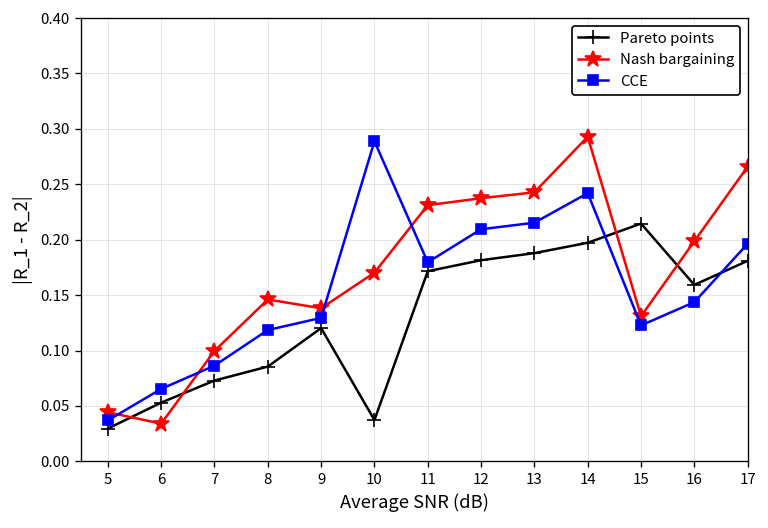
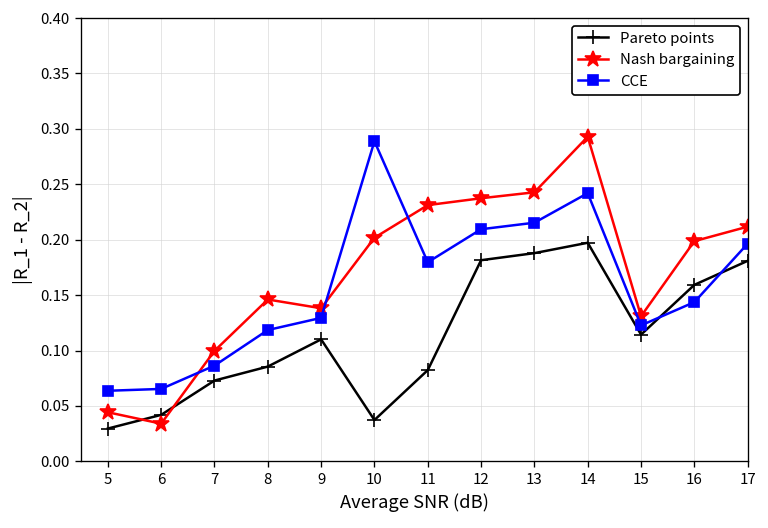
  {
    "Pareto points": {
      "5": 0.03,
-     "6": 0.05,
+     "6": 0.04,
      "7": 0.07,
      "8": 0.09,
-     "9": 0.12,
+     "9": 0.11,
      "10": 0.04,
-     "11": 0.17,
+     "11": 0.08,
      "12": 0.18,
      "13": 0.19,
      "14": 0.20,
-     "15": 0.21,
+     "15": 0.11,
      "16": 0.16,
      "17": 0.18
    },
    "Nash bargaining": {
      "5": 0.04,
      "6": 0.03,
      "7": 0.10,
      "8": 0.15,
      "9": 0.14,
-     "10": 0.17,
+     "10": 0.20,
      "11": 0.23,
      "12": 0.24,
      "13": 0.24,
      "14": 0.29,
      "15": 0.13,
      "16": 0.20,
-     "17": 0.27
+     "17": 0.21
    },
    "CCE": {
-     "5": 0.04,
+     "5": 0.06,
      "6": 0.07,
      "7": 0.09,
      "8": 0.12,
      "9": 0.13,
      "10": 0.29,
      "11": 0.18,
      "12": 0.21,
      "13": 0.22,
      "14": 0.24,
      "15": 0.12,
      "16": 0.14,
      "17": 0.20
    }
  }
